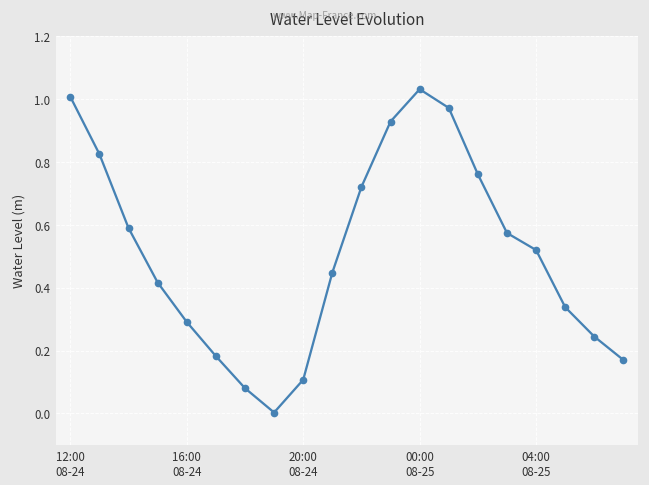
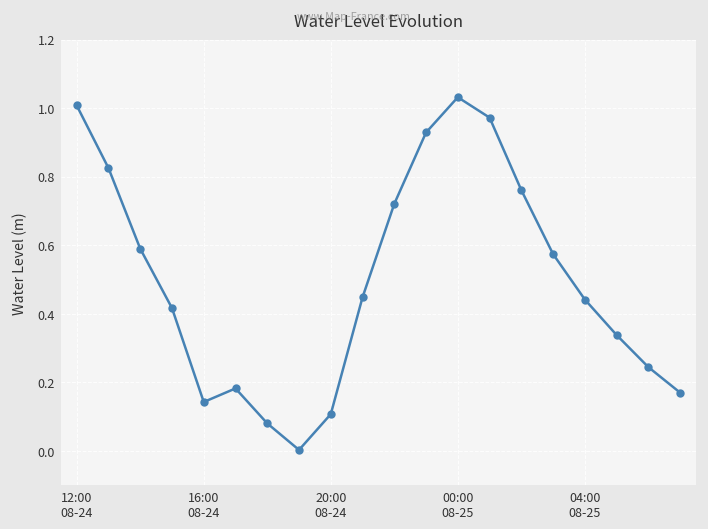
  {
    "12:00 08-24": 1.01,
-   "16:00 08-24": 0.29,
+   "16:00 08-24": 0.14,
    "20:00 08-24": 0.11,
    "00:00 08-25": 1.03,
-   "04:00 08-25": 0.52
+   "04:00 08-25": 0.44
  }
